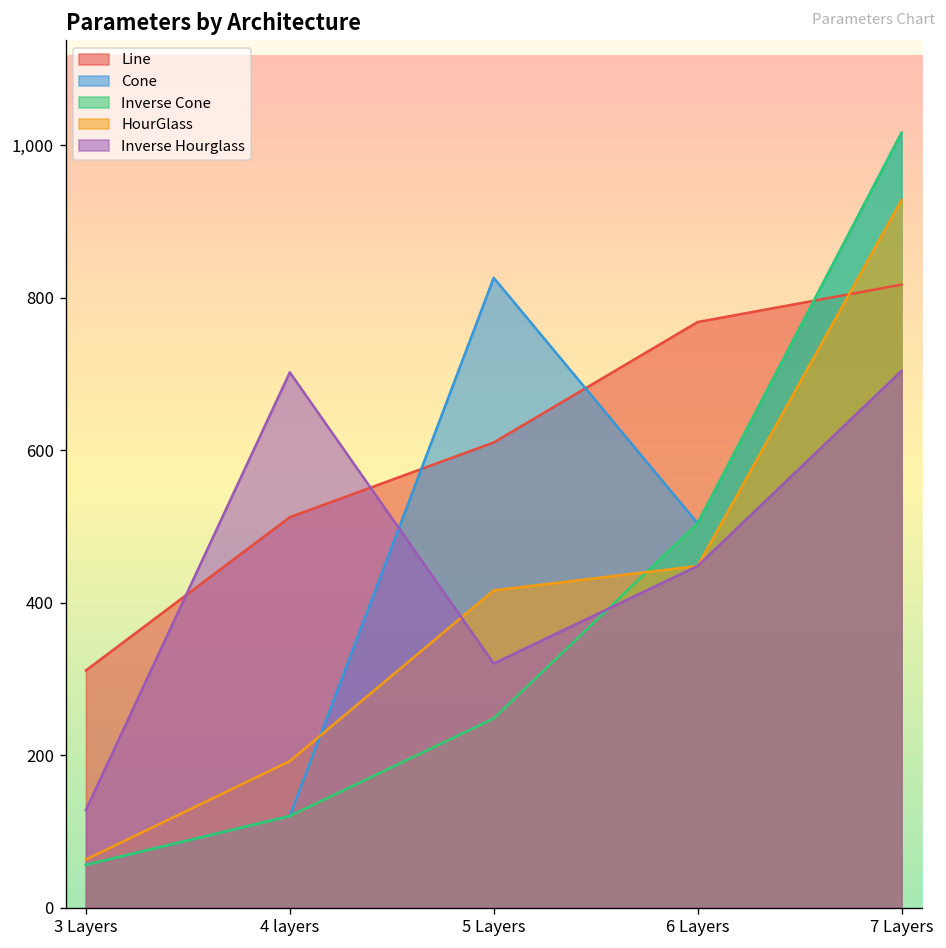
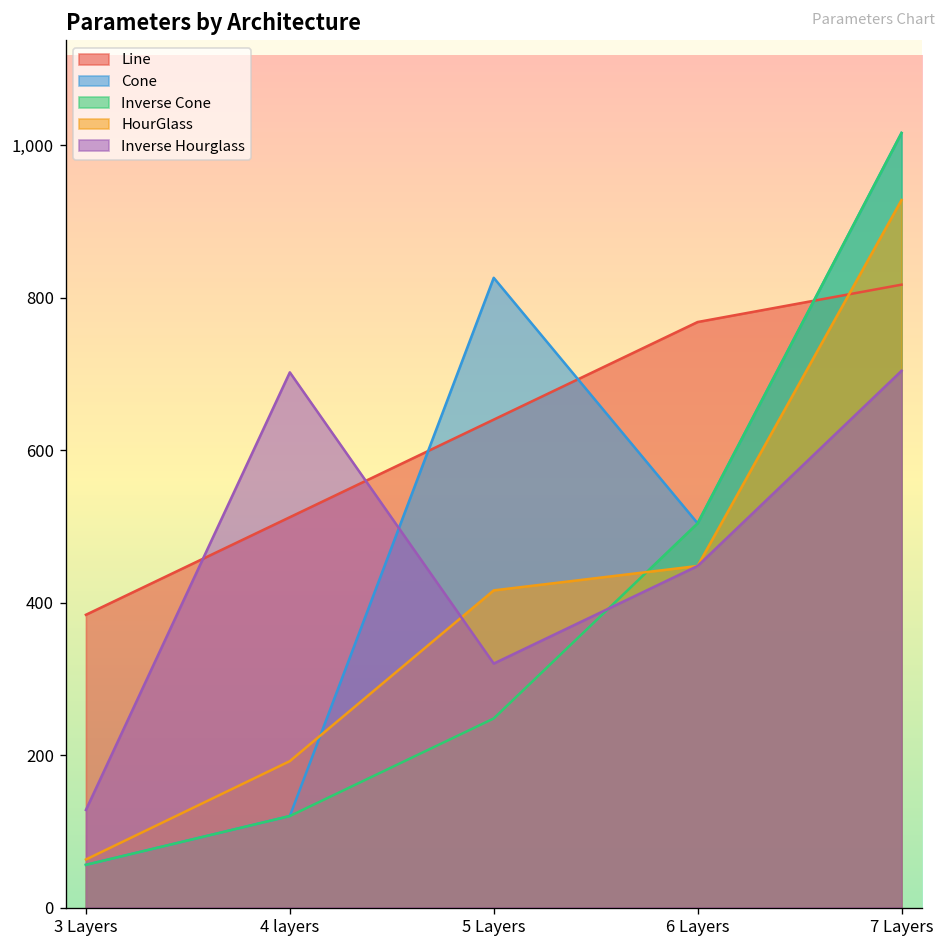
  {
    "Line": {
-     "3 Layers": 310,
+     "3 Layers": 380,
      "4 layers": 510,
-     "5 Layers": 610,
+     "5 Layers": 640,
      "6 Layers": 770,
      "7 Layers": 820
    },
    "Cone": {
      "5 Layers": 830
    },
    "Inverse Cone": {
      "5 Layers": 250
    },
    "HourGlass": {
      "3 Layers": 60,
      "4 layers": 190,
      "5 Layers": 420,
      "7 Layers": 930
    },
    "Inverse Hourglass": {
      "3 Layers": 130,
      "4 layers": 700,
      "5 Layers": 320,
      "7 Layers": 700
    }
  }
